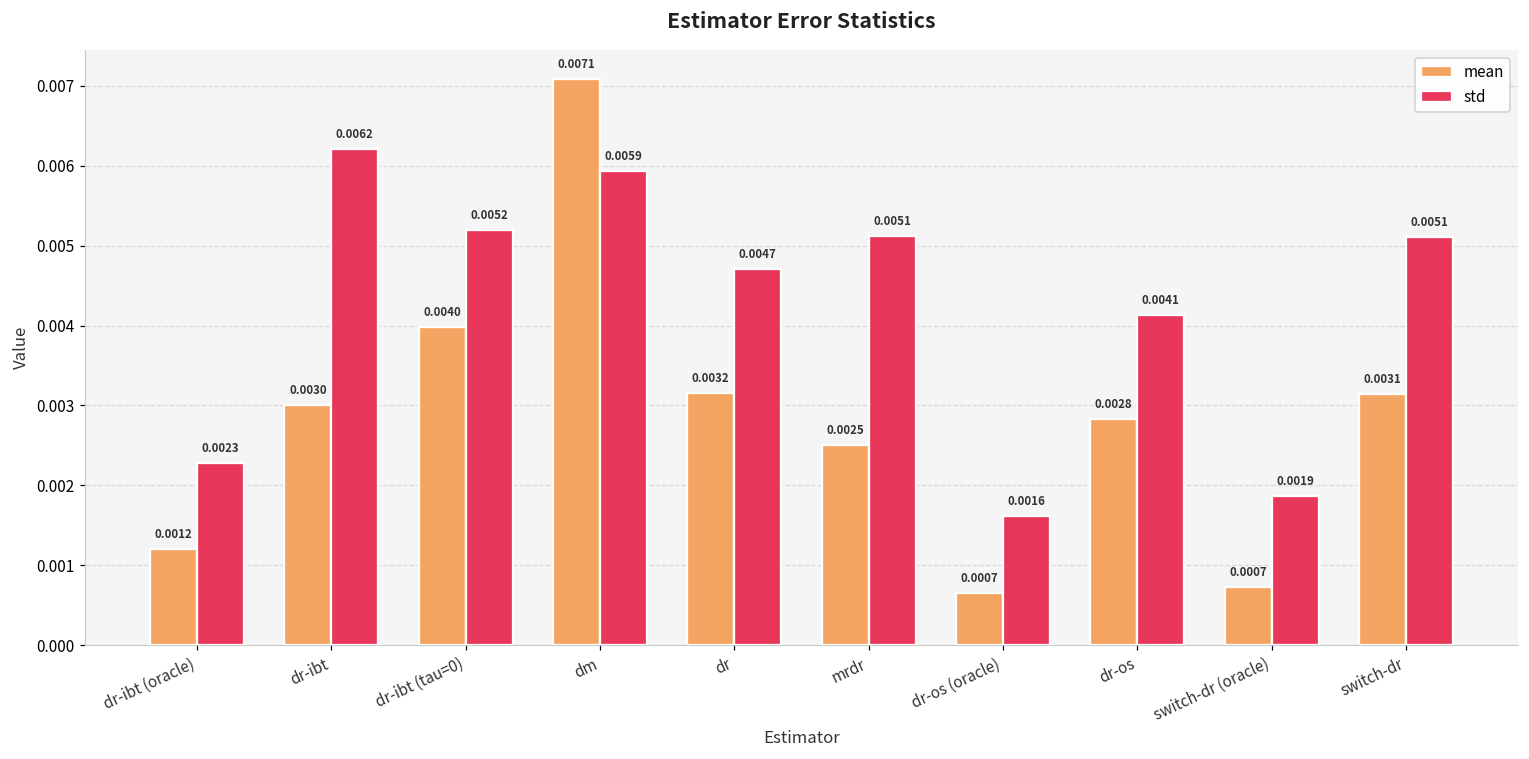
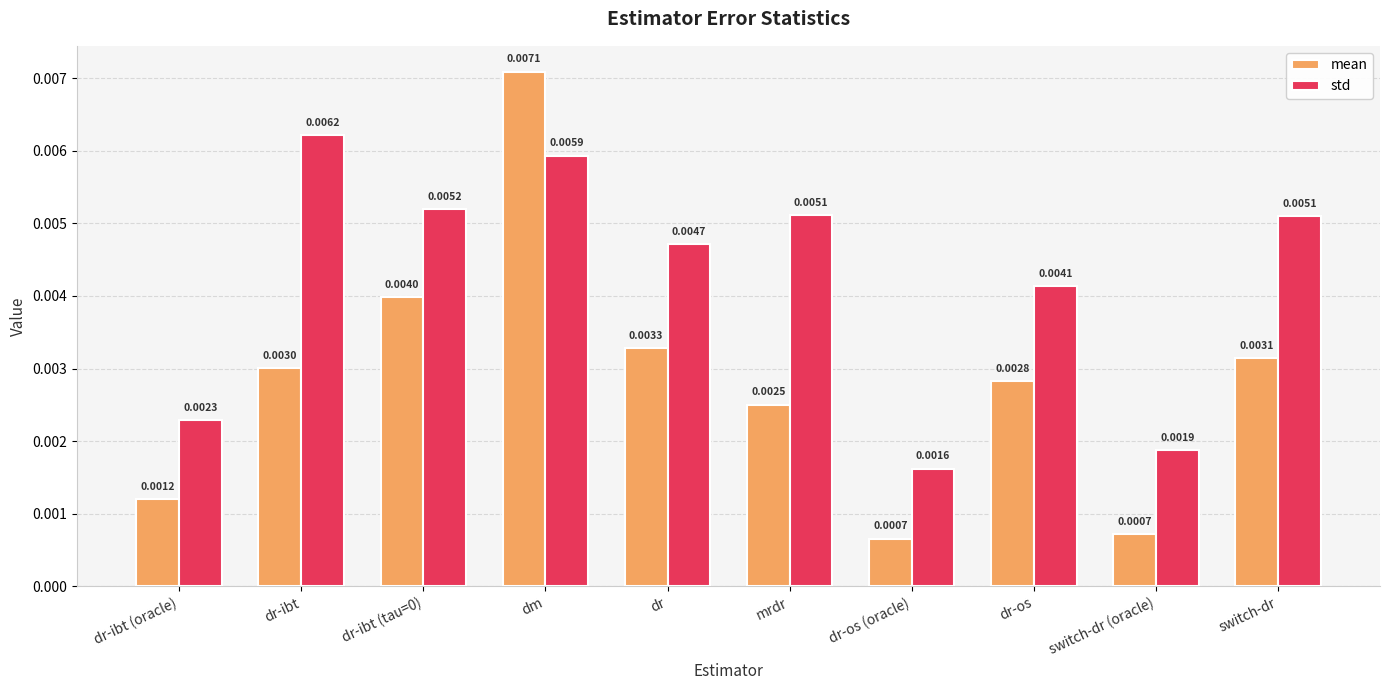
  {
    "mean": {
      "dr-ibt (oracle)": 0.0012,
      "dr-ibt": 0.0030,
      "dr-ibt (tau=0)": 0.0040,
      "dm": 0.0071,
-     "dr": 0.0032,
+     "dr": 0.0033,
      "mrdr": 0.0025,
      "dr-os (oracle)": 0.0007,
      "dr-os": 0.0028,
      "switch-dr (oracle)": 0.0007,
      "switch-dr": 0.0031
    },
    "std": {
      "dr-ibt (oracle)": 0.0023,
      "dr-ibt": 0.0062,
      "dr-ibt (tau=0)": 0.0052,
      "dm": 0.0059,
      "dr": 0.0047,
      "mrdr": 0.0051,
      "dr-os (oracle)": 0.0016,
      "dr-os": 0.0041,
      "switch-dr (oracle)": 0.0019,
      "switch-dr": 0.0051
    }
  }
